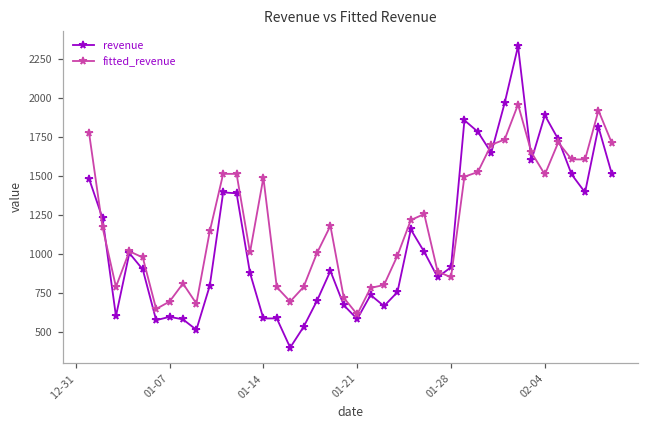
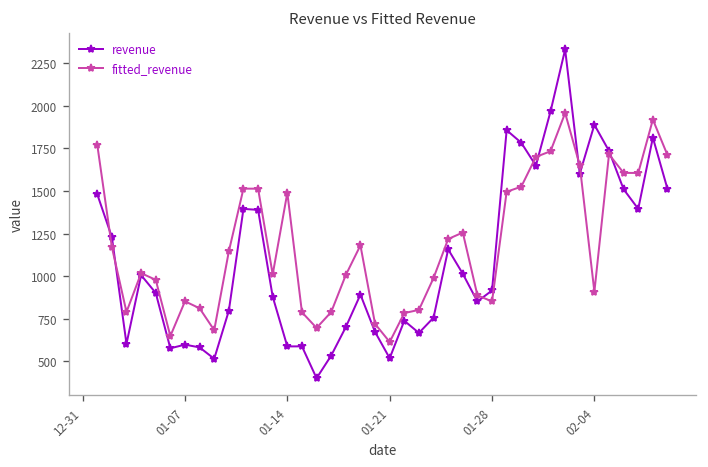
  {
    "revenue": {
      "01-07": 600,
      "01-14": 590,
-     "01-21": 580,
+     "01-21": 520,
      "01-28": 920,
      "02-04": 1890
    },
    "fitted_revenue": {
-     "01-07": 700,
+     "01-07": 850,
      "01-14": 1490,
      "01-21": 610,
      "01-28": 850,
-     "02-04": 1510
+     "02-04": 910
    }
  }
